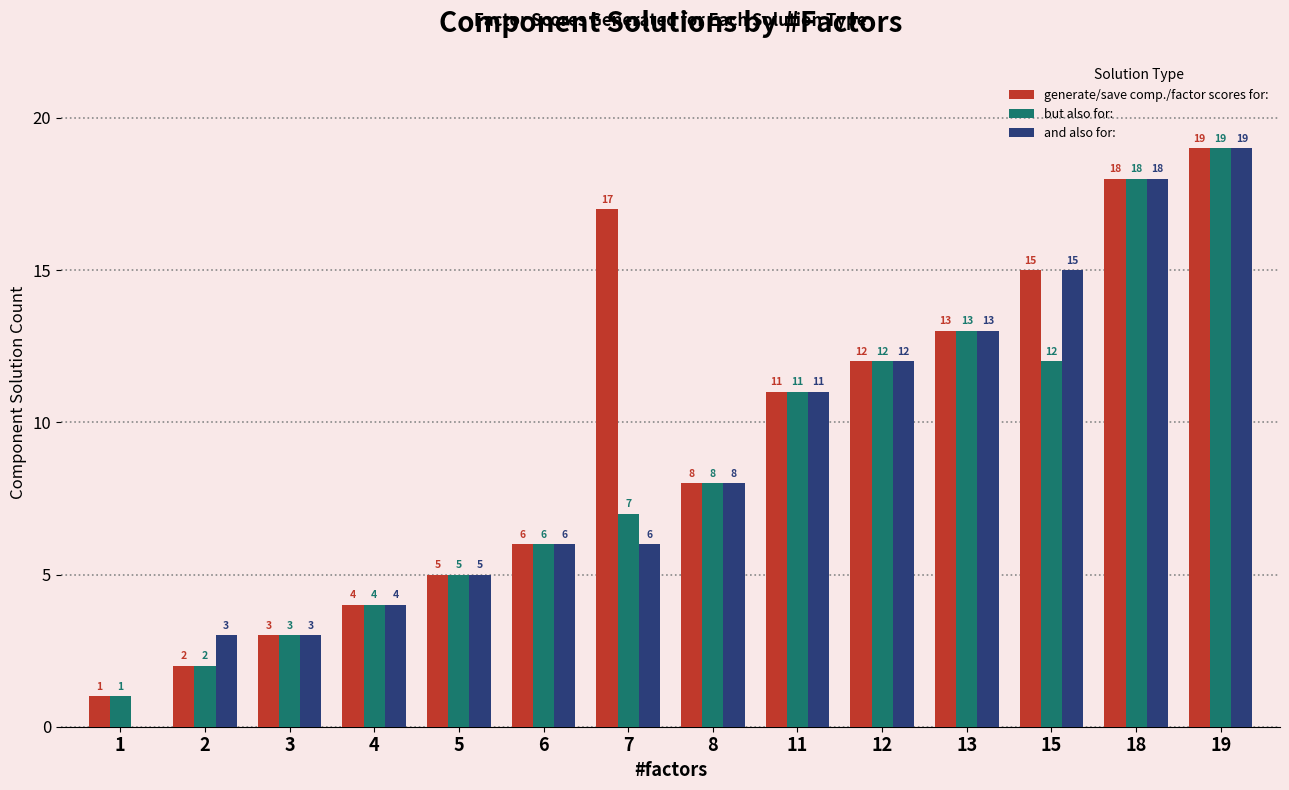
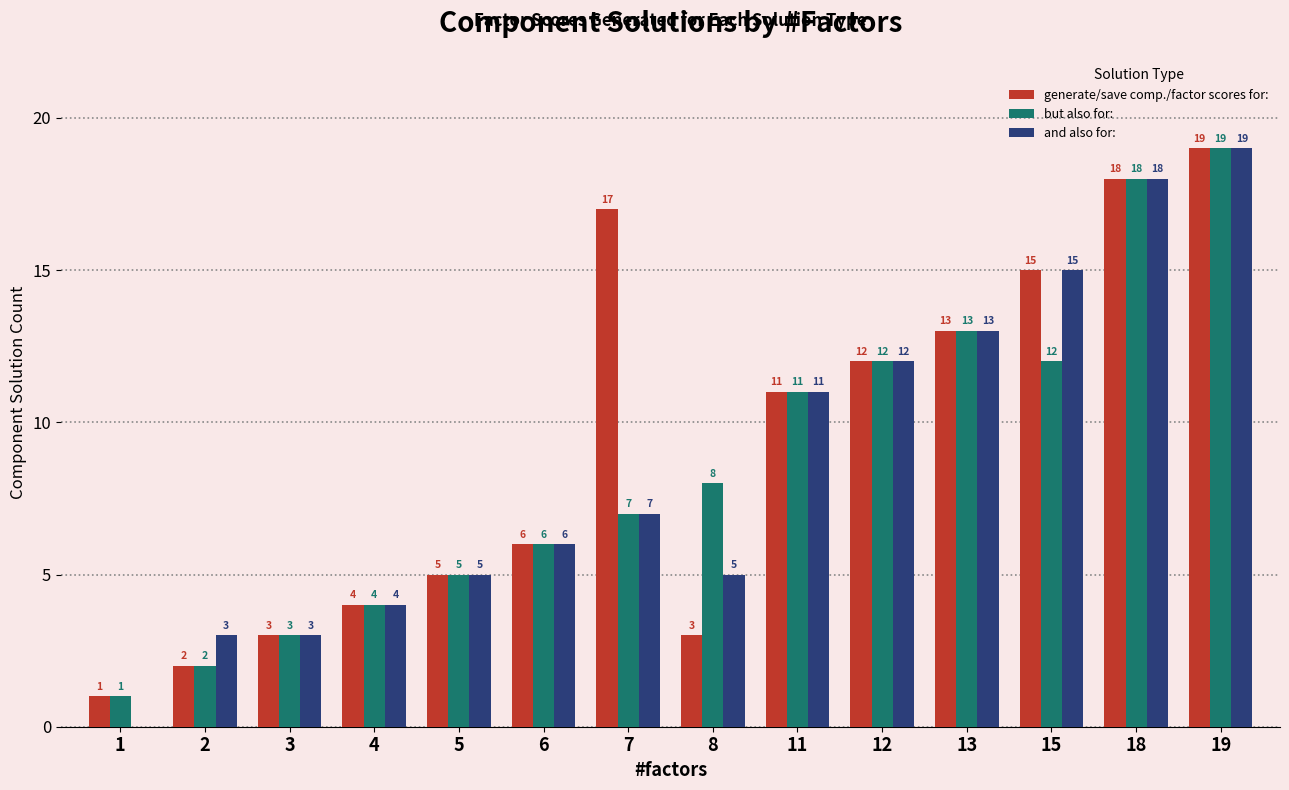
  {
    "generate/save comp./factor scores for:": {
      "1": 1,
      "2": 2,
      "3": 3,
      "4": 4,
      "5": 5,
      "6": 6,
      "7": 17,
-     "8": 8,
+     "8": 3,
      "11": 11,
      "12": 12,
      "13": 13,
      "15": 15,
      "18": 18,
      "19": 19
    },
    "but also for:": {
      "1": 1,
      "2": 2,
      "3": 3,
      "4": 4,
      "5": 5,
      "6": 6,
      "7": 7,
      "8": 8,
      "11": 11,
      "12": 12,
      "13": 13,
      "15": 12,
      "18": 18,
      "19": 19
    },
    "and also for:": {
      "2": 3,
      "3": 3,
      "4": 4,
      "5": 5,
      "6": 6,
-     "7": 6,
-     "8": 8,
+     "7": 7,
+     "8": 5,
      "11": 11,
      "12": 12,
      "13": 13,
      "15": 15,
      "18": 18,
      "19": 19
    }
  }
